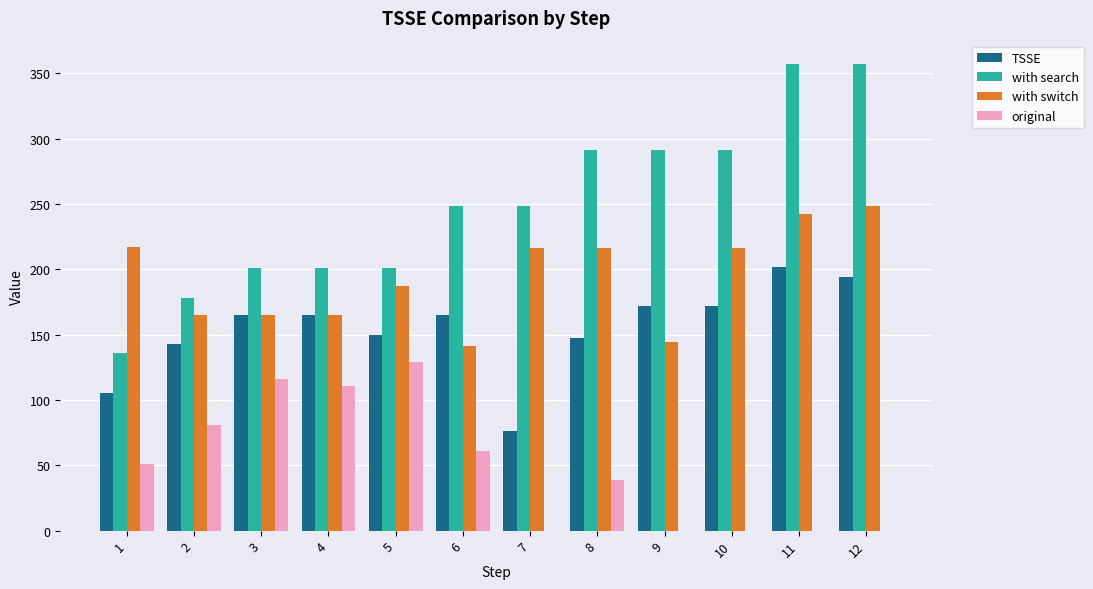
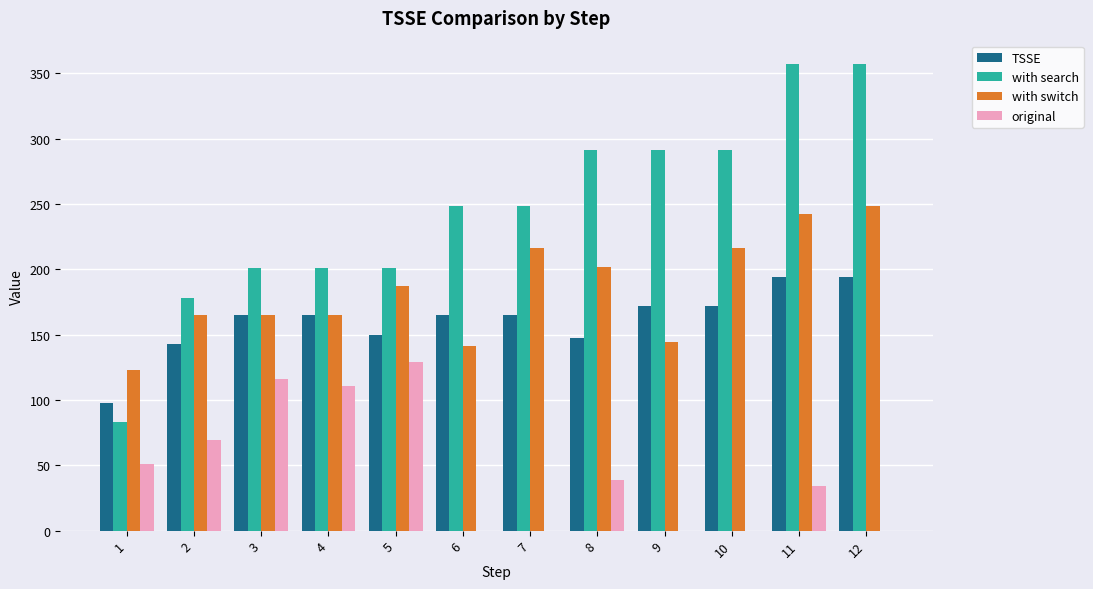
  {
    "TSSE": {
-     "1": 105,
+     "1": 98,
      "2": 143,
      "3": 165,
      "4": 165,
      "5": 150,
      "6": 165,
-     "7": 76,
+     "7": 165,
      "8": 147,
      "9": 172,
      "10": 172,
-     "11": 202,
+     "11": 194,
      "12": 194
    },
    "with search": {
-     "1": 136,
+     "1": 83,
      "2": 178,
      "3": 201,
      "4": 201,
      "5": 201,
      "6": 248,
      "7": 248,
      "8": 291,
      "9": 291,
      "10": 291,
      "11": 357,
      "12": 357
    },
    "with switch": {
-     "1": 217,
+     "1": 123,
      "2": 165,
      "3": 165,
      "4": 165,
      "5": 187,
      "6": 141,
      "7": 216,
-     "8": 216,
+     "8": 202,
      "9": 144,
      "10": 216,
      "11": 242,
      "12": 248
    },
    "original": {
      "1": 51,
-     "2": 81,
+     "2": 69,
      "3": 116,
      "4": 111,
      "5": 129,
-     "6": 61,
+     "6": 0,
      "7": 0,
      "8": 39,
      "9": 0,
      "10": 0,
-     "11": 0,
+     "11": 34,
      "12": 0
    }
  }
